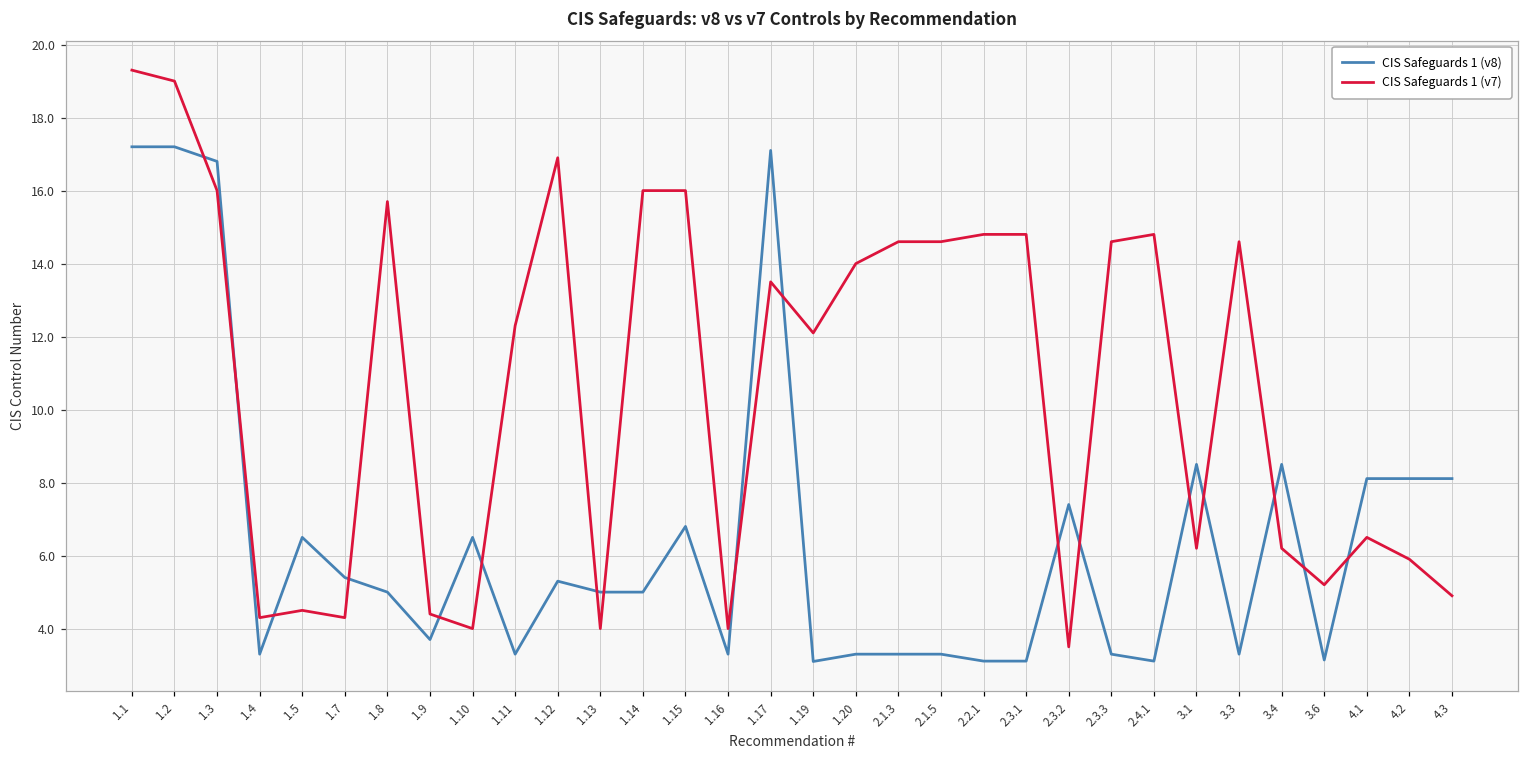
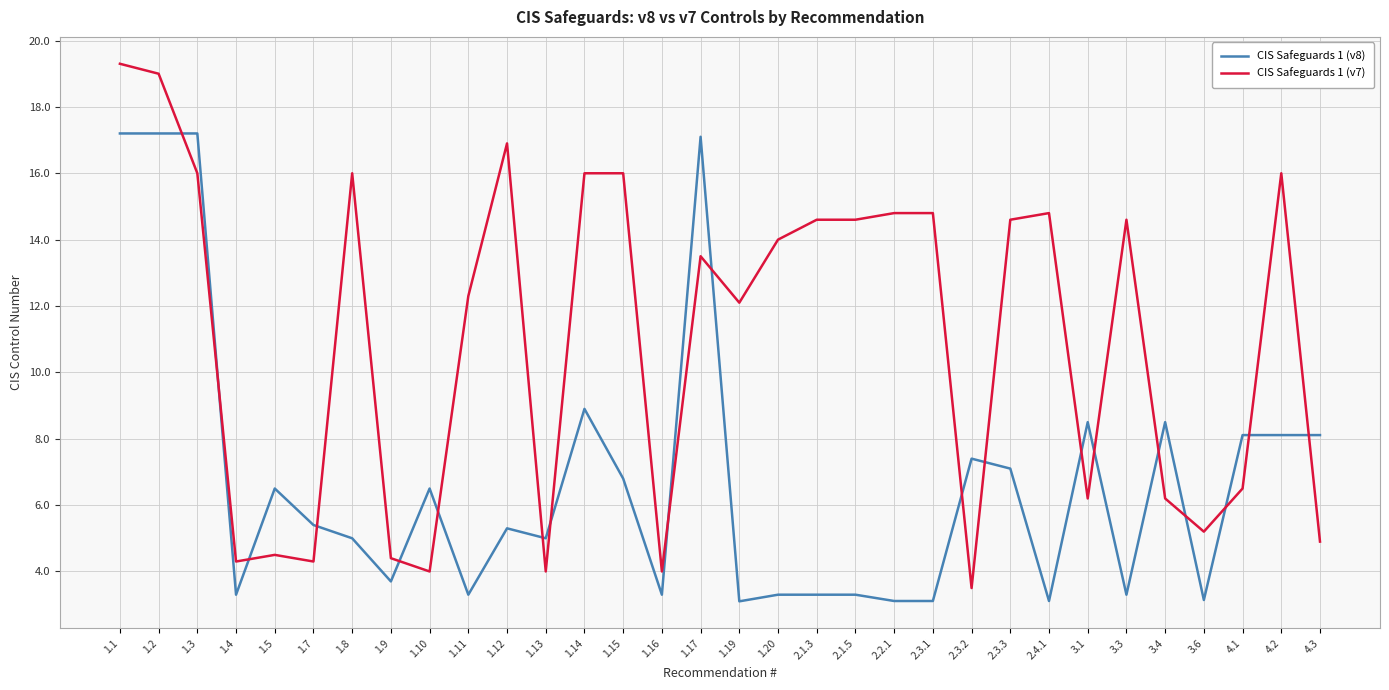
  {
    "CIS Safeguards 1 (v8)": {
      "1.1": 17.2,
      "1.2": 17.2,
-     "1.3": 16.8,
+     "1.3": 17.2,
      "1.4": 3.3,
      "1.5": 6.5,
      "1.7": 5.4,
      "1.8": 5.0,
      "1.9": 3.7,
      "1.10": 6.5,
      "1.11": 3.3,
      "1.12": 5.3,
      "1.13": 5.0,
-     "1.14": 5.0,
+     "1.14": 8.9,
      "1.15": 6.8,
      "1.16": 3.3,
      "1.17": 17.1,
      "1.19": 3.1,
      "1.20": 3.3,
      "2.1.3": 3.3,
      "2.1.5": 3.3,
      "2.2.1": 3.1,
      "2.3.1": 3.1,
      "2.3.2": 7.4,
-     "2.3.3": 3.3,
+     "2.3.3": 7.1,
      "2.4.1": 3.1,
      "3.1": 8.5,
      "3.3": 3.3,
      "3.4": 8.5,
      "3.6": 3.1,
      "4.1": 8.1,
      "4.2": 8.1,
      "4.3": 8.1
    },
    "CIS Safeguards 1 (v7)": {
      "1.1": 19.3,
      "1.2": 19.0,
      "1.3": 16.0,
      "1.4": 4.3,
      "1.5": 4.5,
      "1.7": 4.3,
-     "1.8": 15.7,
+     "1.8": 16.0,
      "1.9": 4.4,
      "1.10": 4.0,
      "1.11": 12.3,
      "1.12": 16.9,
      "1.13": 4.0,
      "1.14": 16.0,
      "1.15": 16.0,
      "1.16": 4.0,
      "1.17": 13.5,
      "1.19": 12.1,
      "1.20": 14.0,
      "2.1.3": 14.6,
      "2.1.5": 14.6,
      "2.2.1": 14.8,
      "2.3.1": 14.8,
      "2.3.2": 3.5,
      "2.3.3": 14.6,
      "2.4.1": 14.8,
      "3.1": 6.2,
      "3.3": 14.6,
      "3.4": 6.2,
      "3.6": 5.2,
      "4.1": 6.5,
-     "4.2": 5.9,
+     "4.2": 16.0,
      "4.3": 4.9
    }
  }
